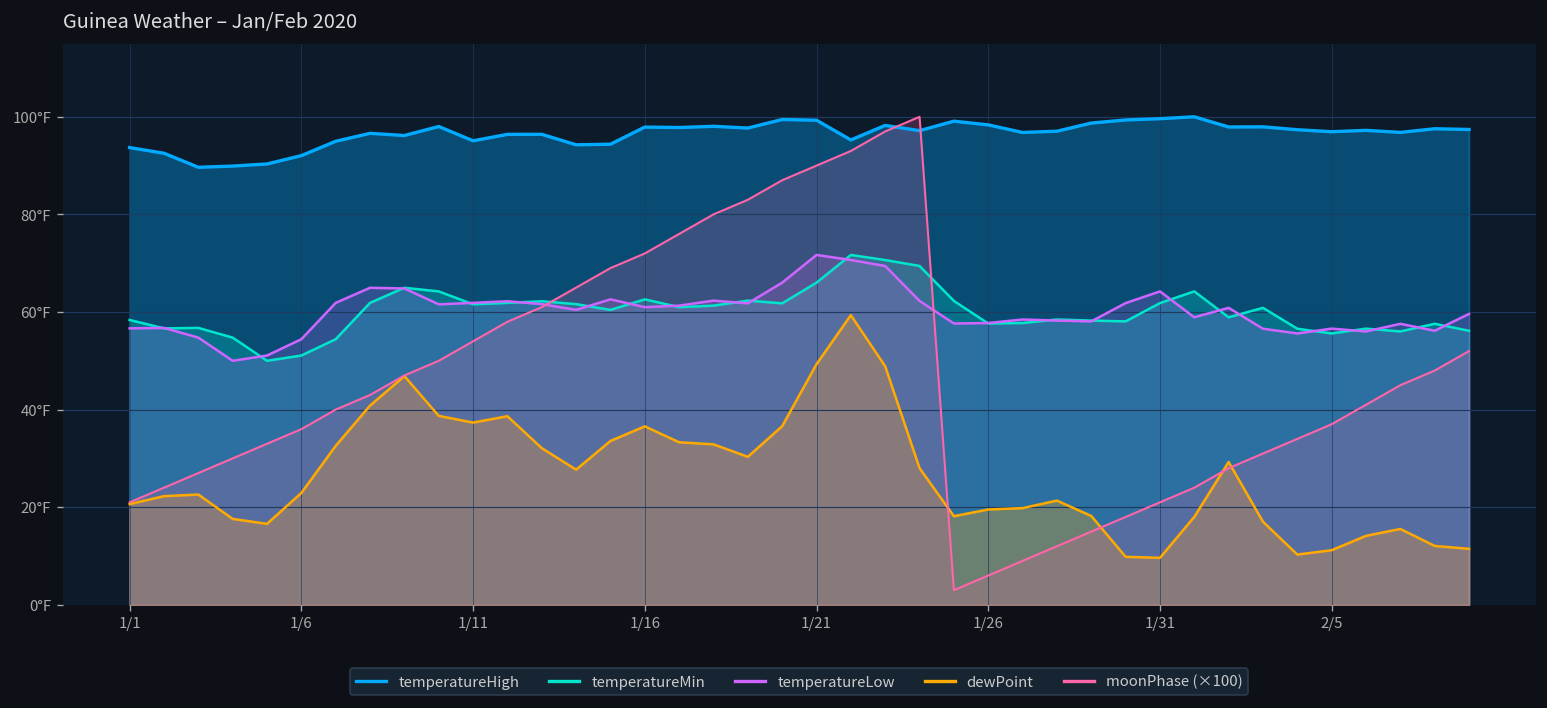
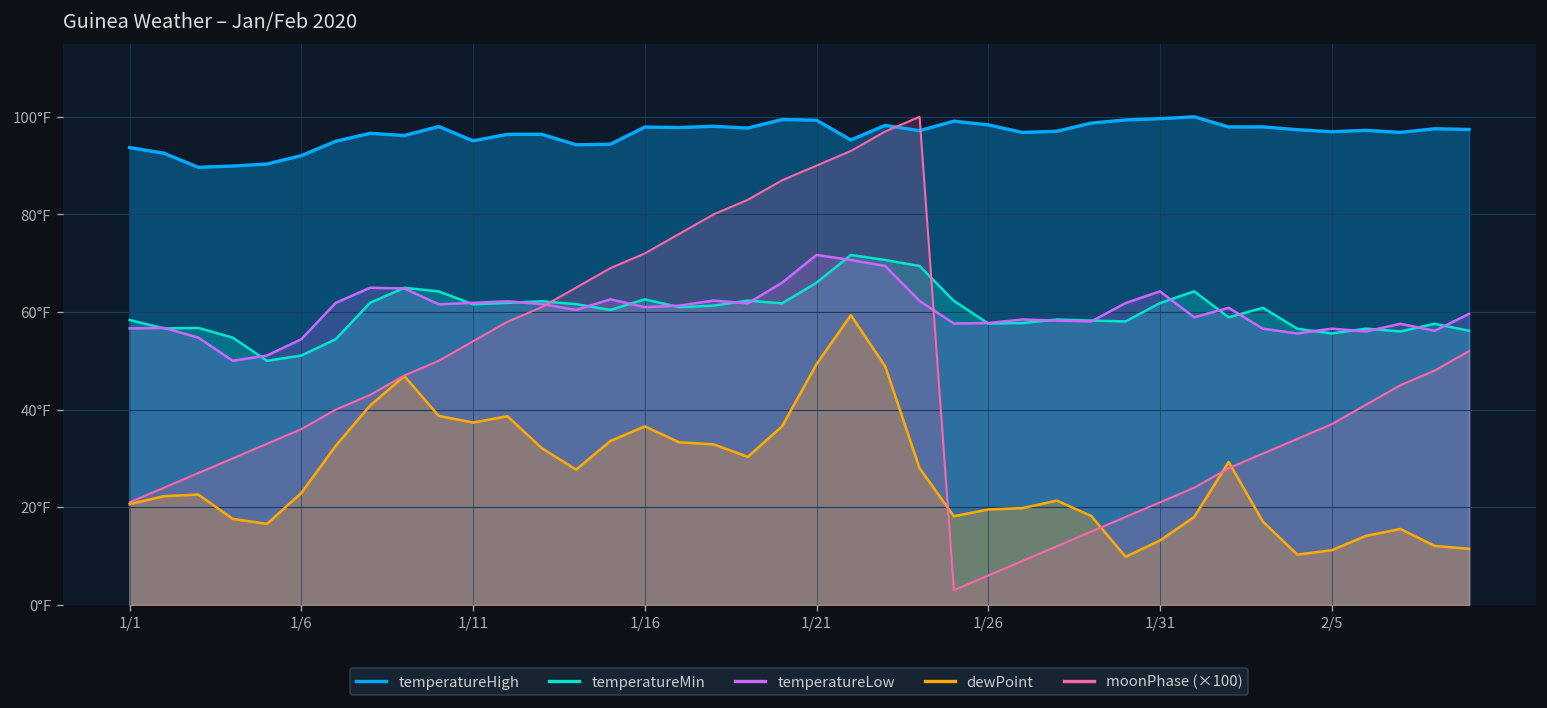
  {
    "dewPoint": {
      "1/6": "23°F",
      "1/11": "37°F",
      "1/16": "37°F",
      "1/21": "49°F",
      "1/26": "20°F",
-     "1/31": "10°F",
+     "1/31": "13°F",
      "2/5": "11°F"
    }
  }
